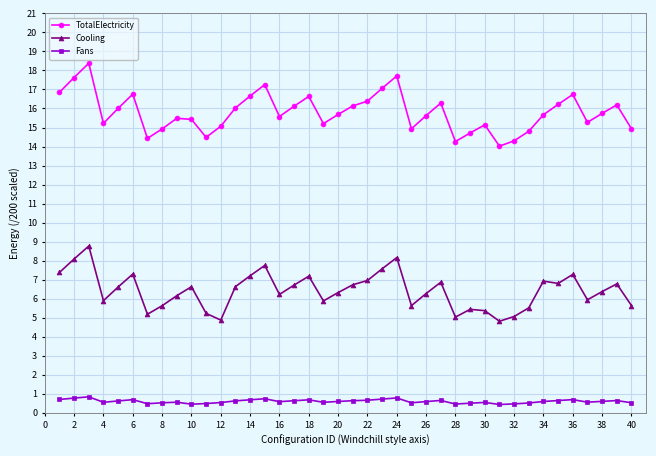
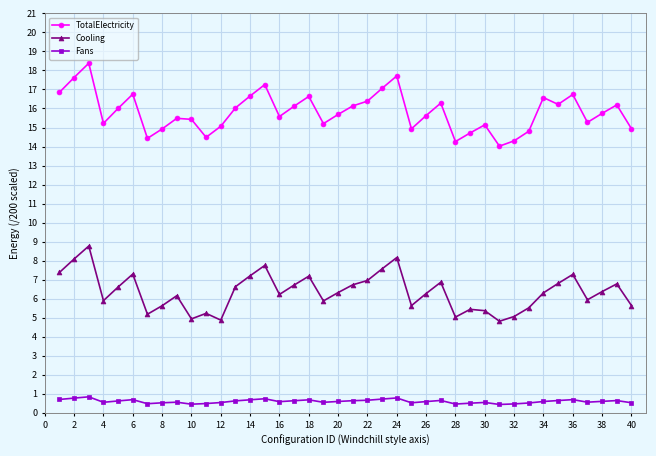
  {
    "TotalElectricity": {
      "2": 17.6,
      "4": 15.2,
      "6": 16.8,
      "8": 14.9,
      "10": 15.4,
      "12": 15.1,
      "14": 16.7,
      "16": 15.6,
      "18": 16.6,
      "20": 15.7,
      "22": 16.4,
      "24": 17.7,
      "26": 15.6,
      "28": 14.3,
      "30": 15.1,
      "32": 14.3,
-     "34": 15.7,
+     "34": 16.6,
      "36": 16.7,
      "38": 15.7,
      "40": 14.9
    },
    "Cooling": {
      "2": 8.1,
      "4": 5.9,
      "6": 7.3,
      "8": 5.6,
-     "10": 6.6,
+     "10": 4.9,
      "12": 4.9,
      "14": 7.2,
      "16": 6.2,
      "18": 7.2,
      "20": 6.3,
      "22": 7.0,
      "24": 8.2,
      "26": 6.3,
      "28": 5.0,
      "30": 5.4,
      "32": 5.1,
-     "34": 6.9,
+     "34": 6.3,
      "36": 7.3,
      "38": 6.4,
      "40": 5.6
    },
    "Fans": {
      "2": 0.8,
      "4": 0.6,
      "6": 0.7,
      "8": 0.5,
      "10": 0.5,
      "12": 0.5,
      "14": 0.7,
      "16": 0.6,
      "18": 0.7,
      "20": 0.6,
      "22": 0.7,
      "24": 0.8,
      "26": 0.6,
      "28": 0.5,
      "30": 0.5,
      "32": 0.5,
      "34": 0.6,
      "36": 0.7,
      "38": 0.6,
      "40": 0.5
    }
  }
